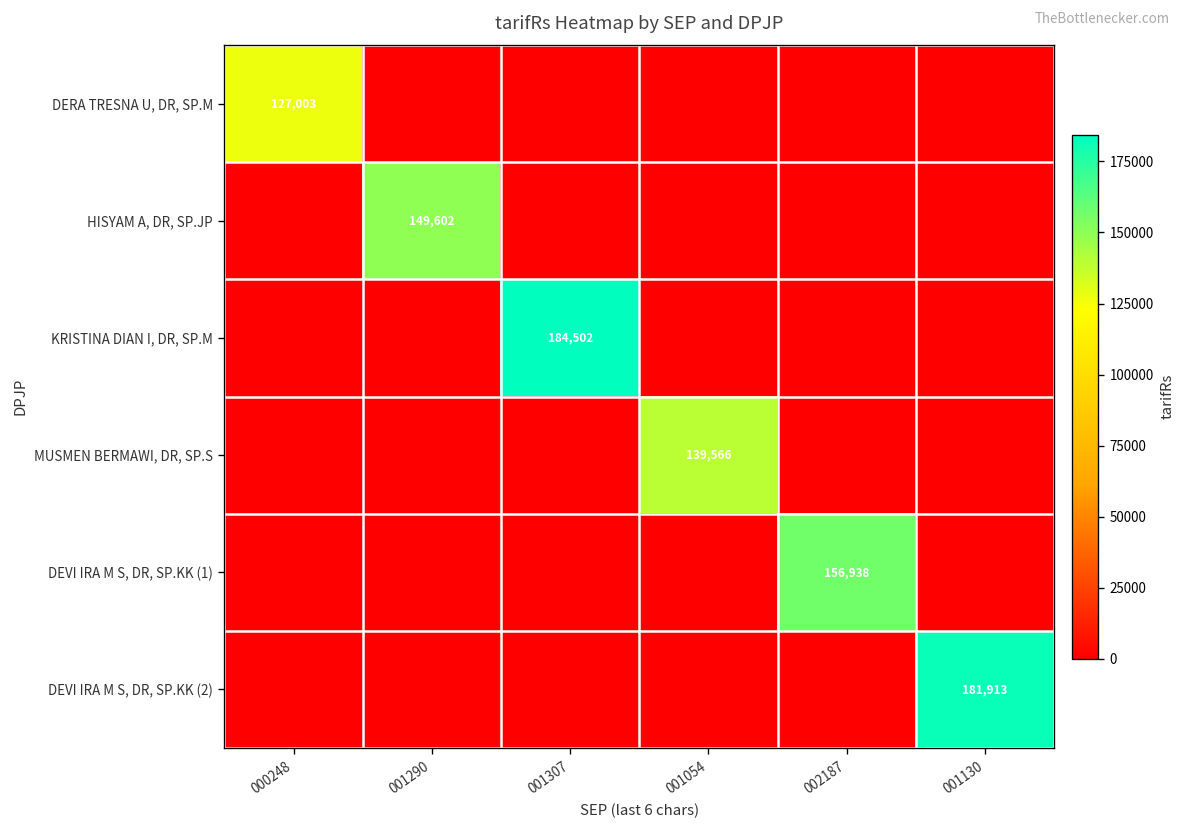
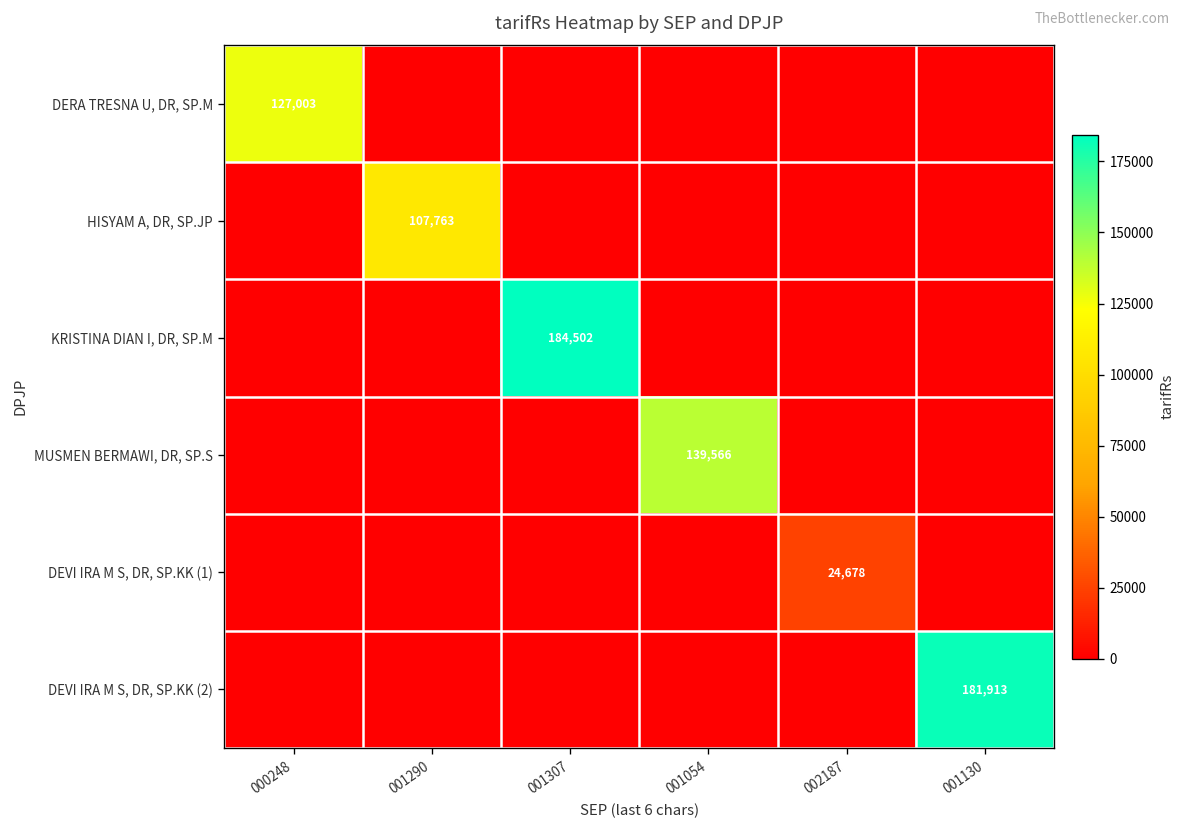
  {
    "DERA TRESNA U, DR, SP.M": {
      "000248": "127,003"
    },
    "HISYAM A, DR, SP.JP": {
-     "001290": "149,602"
+     "001290": "107,763"
    },
    "KRISTINA DIAN I, DR, SP.M": {
      "001307": "184,502"
    },
    "MUSMEN BERMAWI, DR, SP.S": {
      "001054": "139,566"
    },
    "DEVI IRA M S, DR, SP.KK (1)": {
-     "002187": "156,938"
+     "002187": "24,678"
    },
    "DEVI IRA M S, DR, SP.KK (2)": {
      "001130": "181,913"
    }
  }
